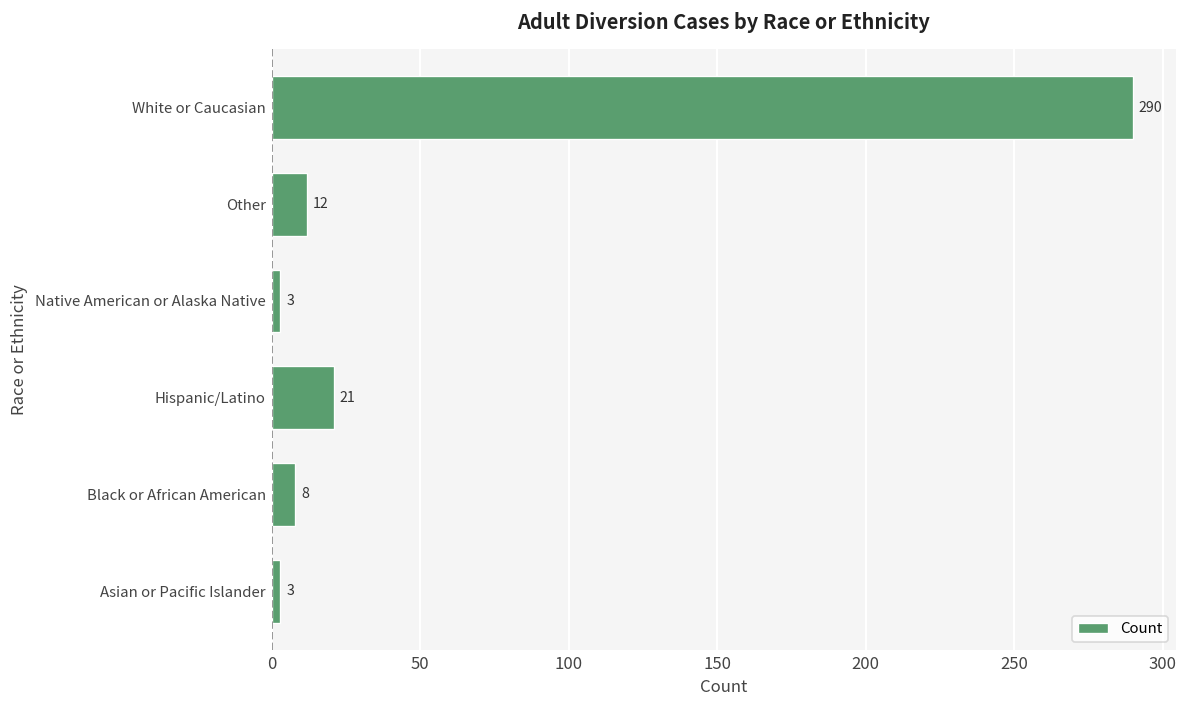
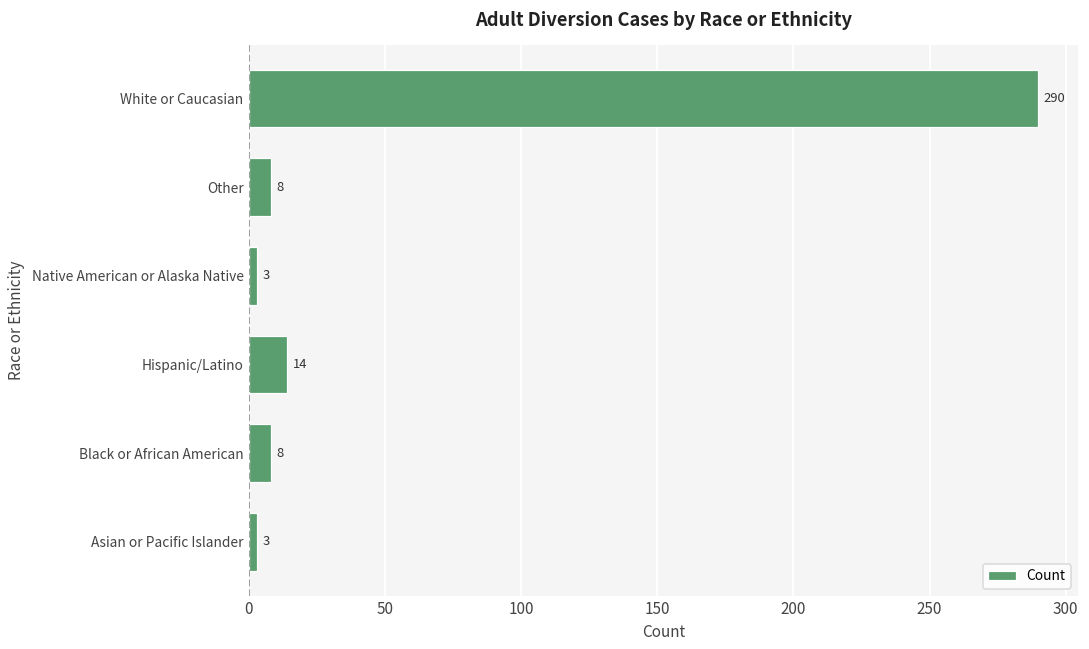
  {
    "White or Caucasian": 290,
-   "Other": 12,
+   "Other": 8,
    "Native American or Alaska Native": 3,
-   "Hispanic/Latino": 21,
+   "Hispanic/Latino": 14,
    "Black or African American": 8,
    "Asian or Pacific Islander": 3
  }
